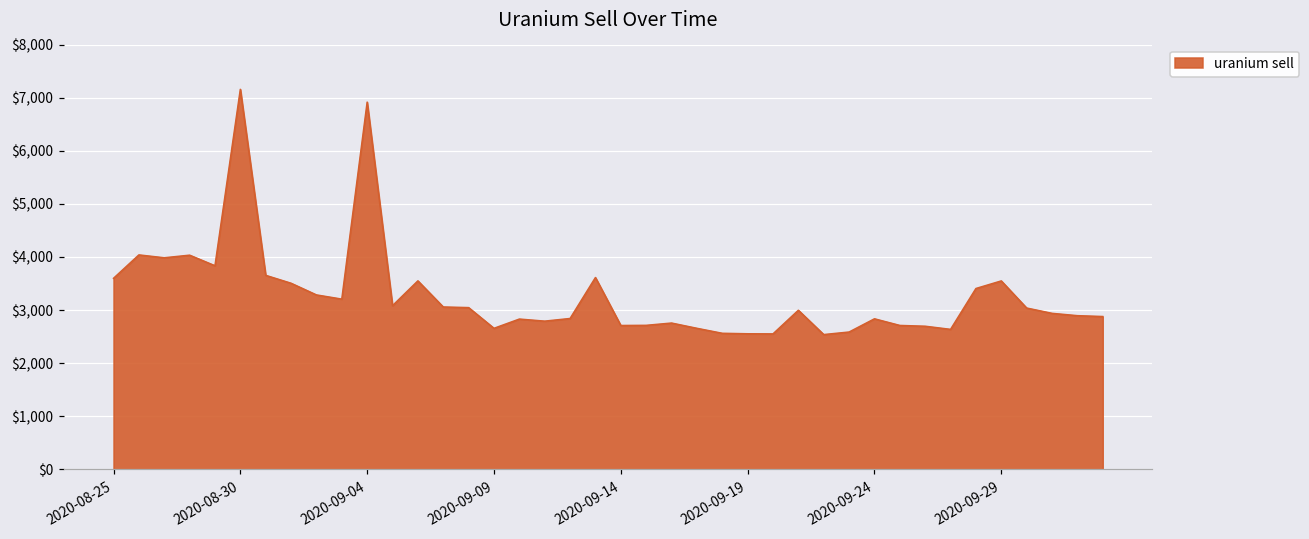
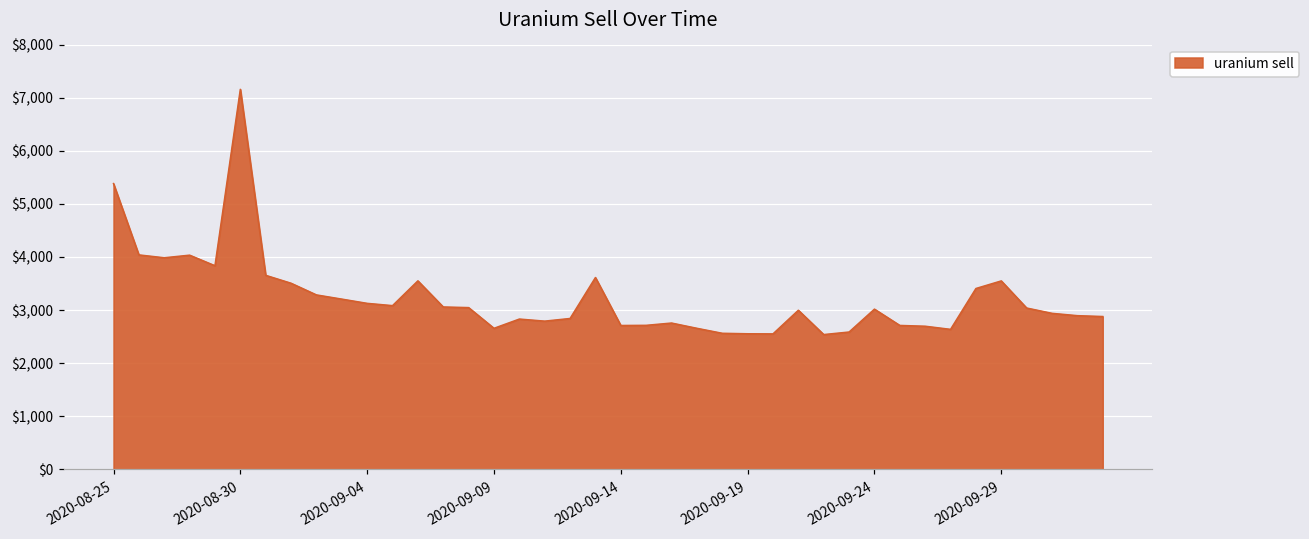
  {
-   "2020-08-25": "$3,600",
+   "2020-08-25": "$5,400",
    "2020-08-30": "$7,200",
-   "2020-09-04": "$6,900",
+   "2020-09-04": "$3,100",
    "2020-09-09": "$2,700",
    "2020-09-14": "$2,700",
    "2020-09-19": "$2,600",
-   "2020-09-24": "$2,800",
+   "2020-09-24": "$3,000",
    "2020-09-29": "$3,600"
  }
